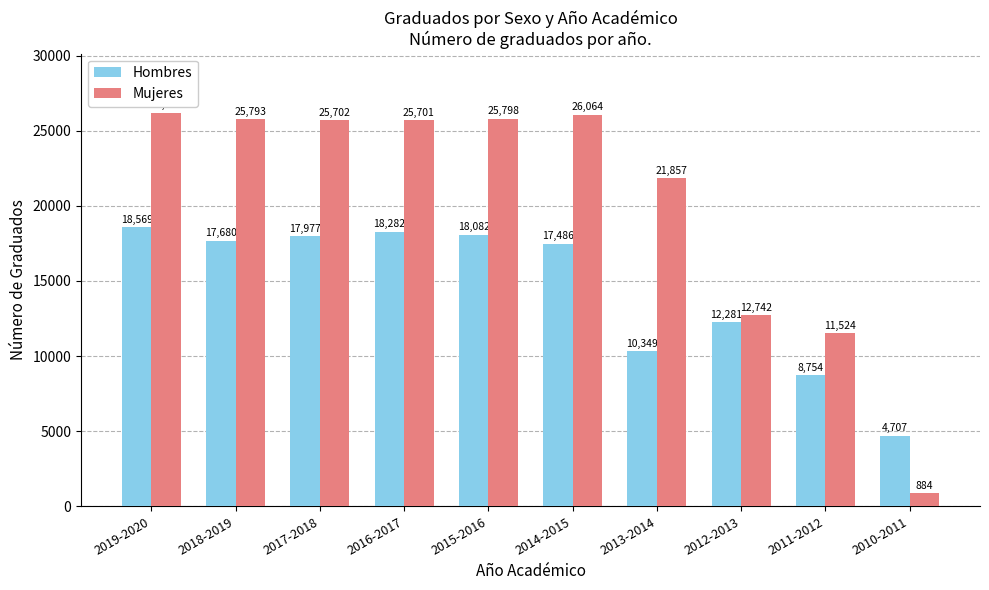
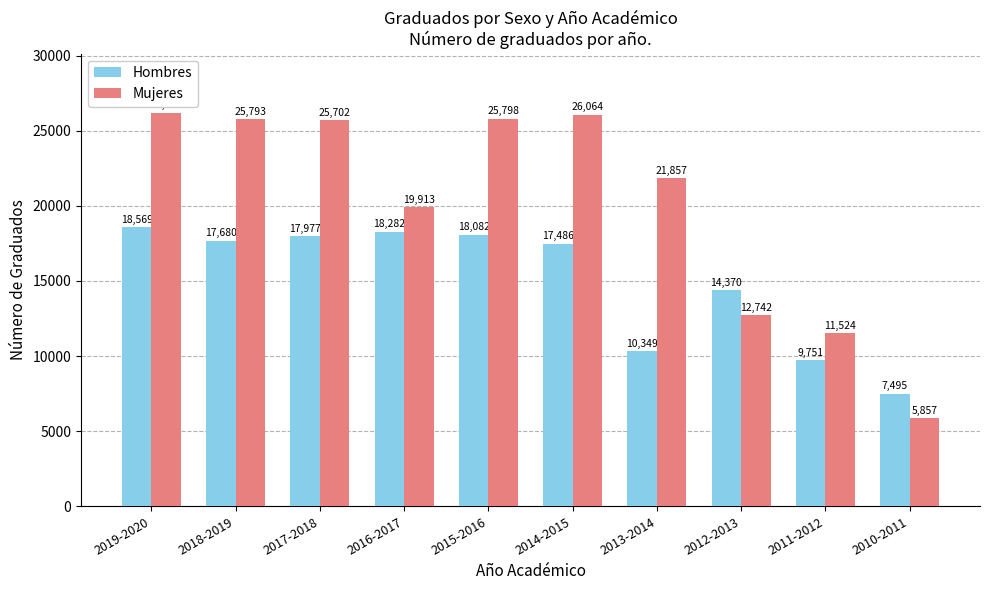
  {
    "Hombres": {
      "2019-2020": "18,569",
      "2018-2019": "17,680",
      "2017-2018": "17,977",
      "2016-2017": "18,282",
      "2015-2016": "18,082",
      "2014-2015": "17,486",
      "2013-2014": "10,349",
-     "2012-2013": "12,281",
-     "2011-2012": "8,754",
-     "2010-2011": "4,707"
+     "2012-2013": "14,370",
+     "2011-2012": "9,751",
+     "2010-2011": "7,495"
    },
    "Mujeres": {
      "2018-2019": "25,793",
      "2017-2018": "25,702",
-     "2016-2017": "25,701",
+     "2016-2017": "19,913",
      "2015-2016": "25,798",
      "2014-2015": "26,064",
      "2013-2014": "21,857",
      "2012-2013": "12,742",
      "2011-2012": "11,524",
-     "2010-2011": "884"
+     "2010-2011": "5,857"
    }
  }
